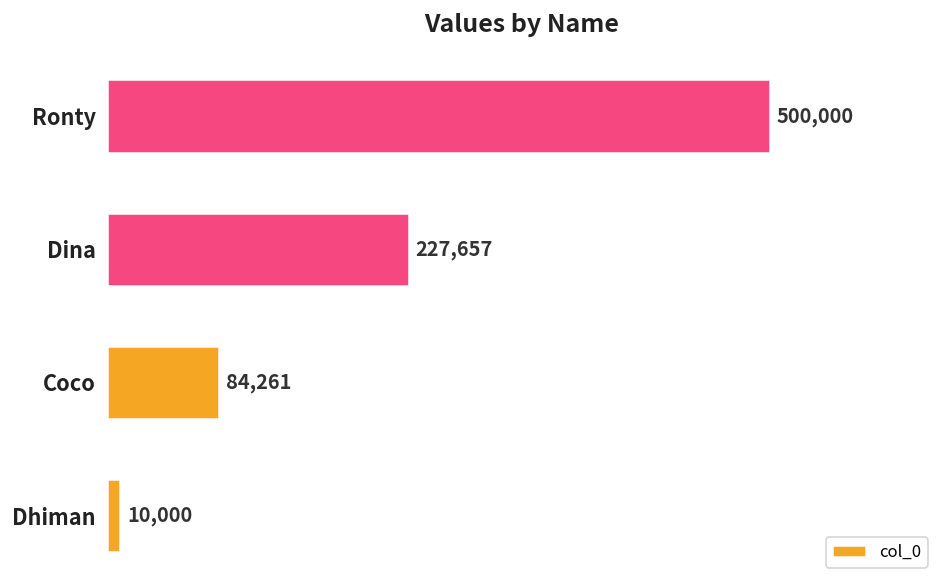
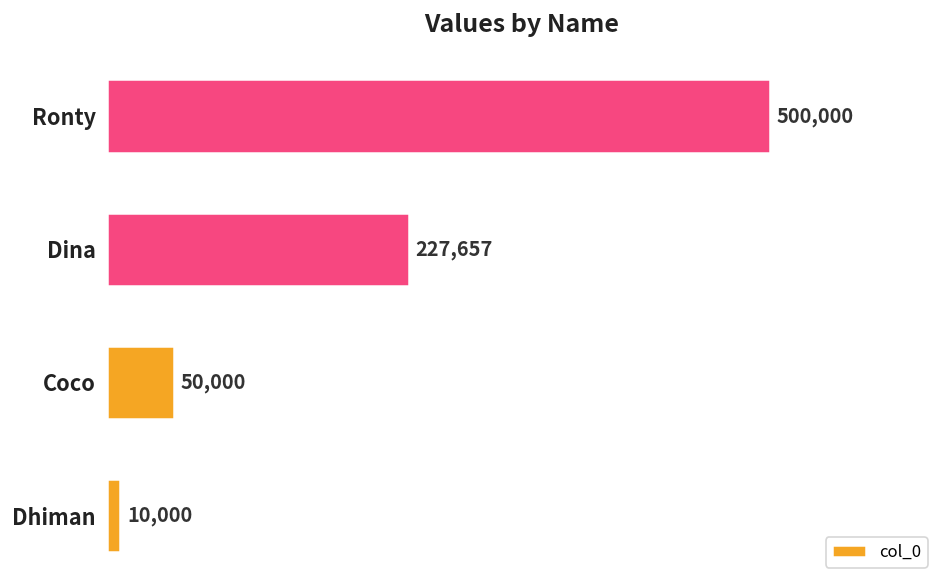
  {
    "Ronty": "500,000",
    "Dina": "227,657",
-   "Coco": "84,261",
+   "Coco": "50,000",
    "Dhiman": "10,000"
  }
